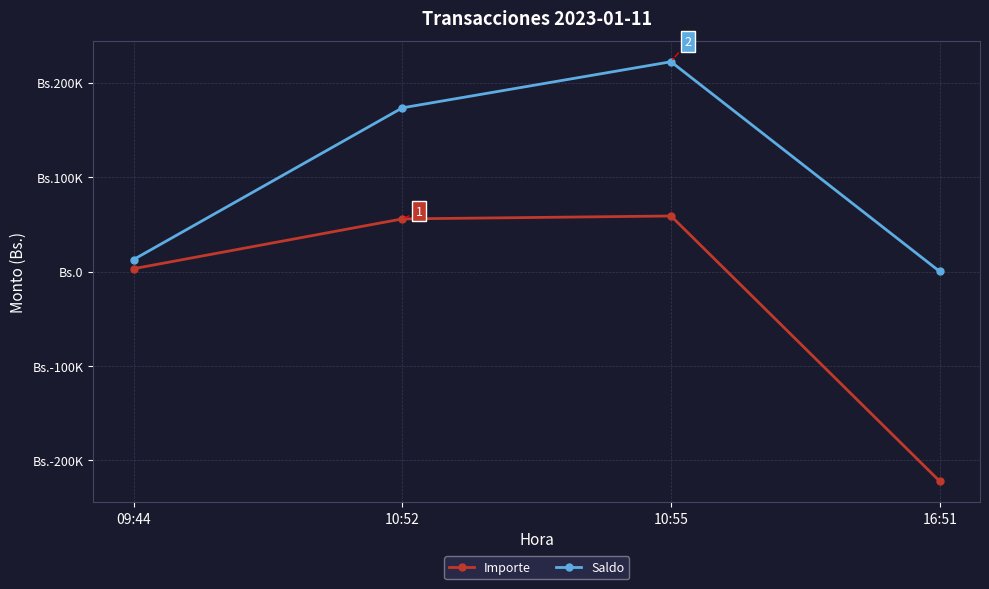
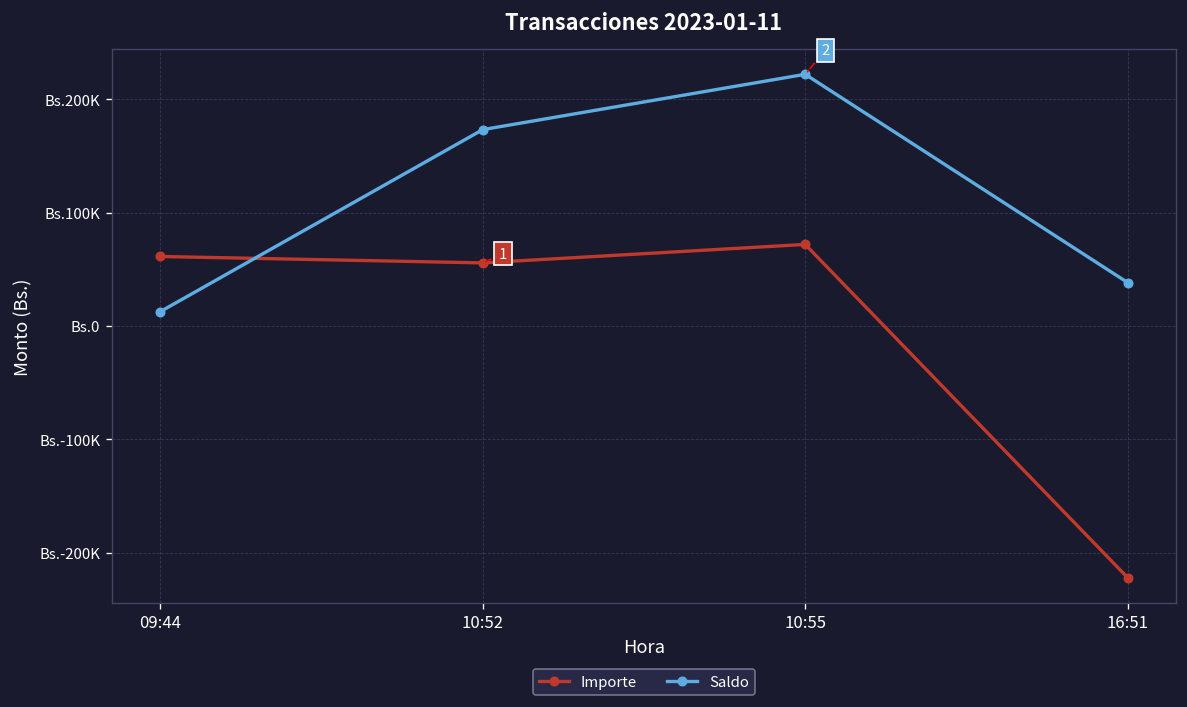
  {
    "Importe": {
-     "09:44": "Bs.0",
-     "10:55": "Bs.60000",
+     "09:44": "Bs.60000",
+     "10:55": "Bs.70000",
      "16:51": "Bs.-220000"
    },
    "Saldo": {
      "09:44": "Bs.10000",
      "10:52": "Bs.170000",
-     "16:51": "Bs.0"
+     "16:51": "Bs.40000"
    }
  }
